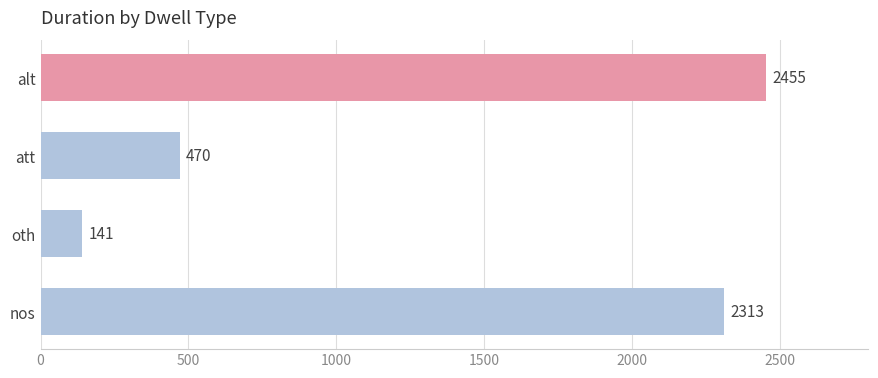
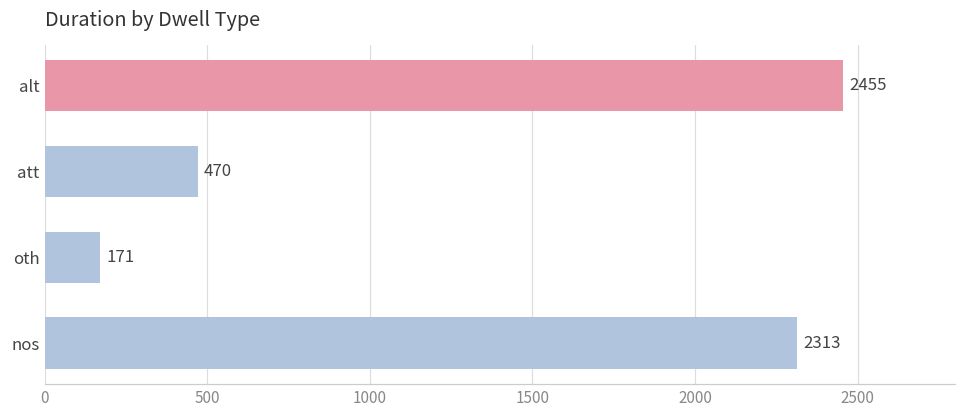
  {
    "alt": 2455,
    "att": 470,
-   "oth": 141,
+   "oth": 171,
    "nos": 2313
  }
